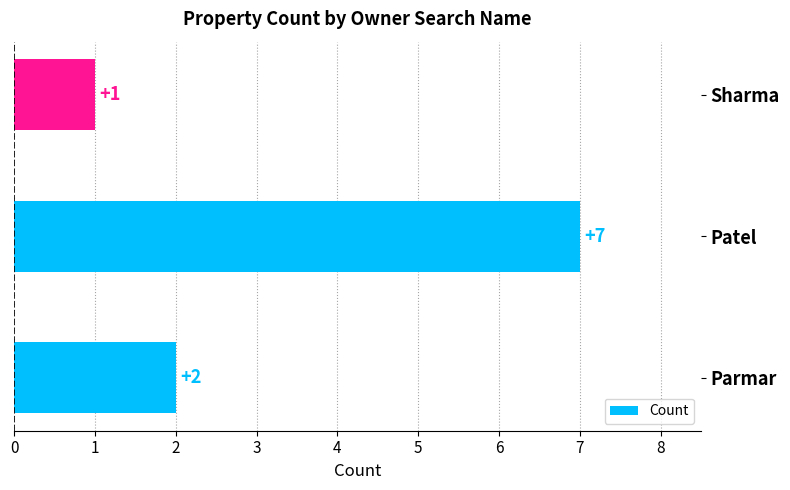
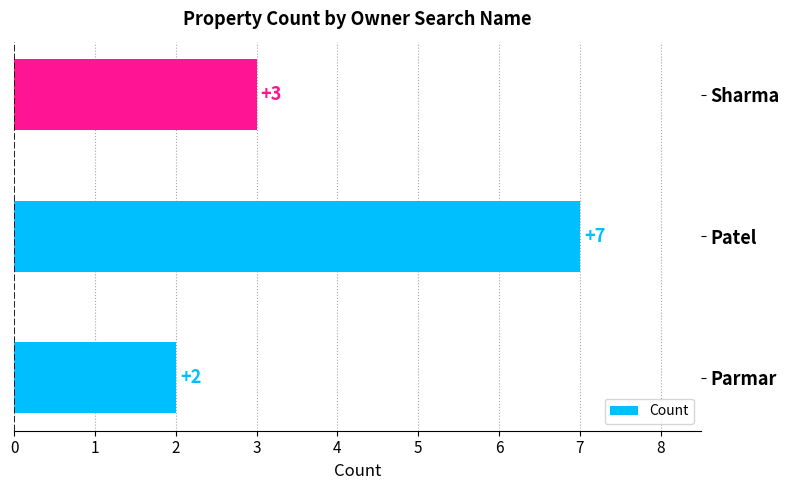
  {
-   "Sharma": "+1",
+   "Sharma": "+3",
    "Patel": "+7",
    "Parmar": "+2"
  }
